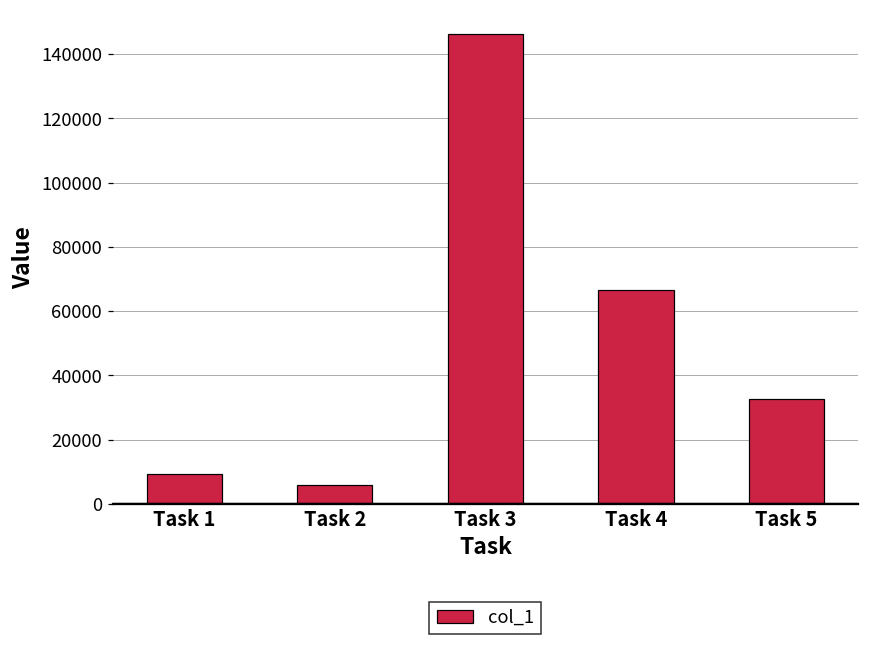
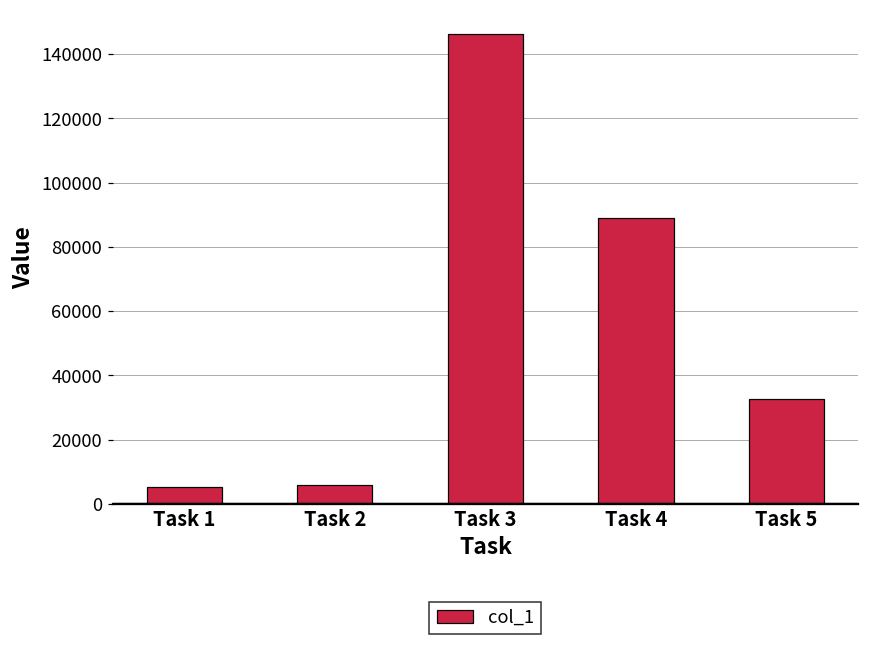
  {
-   "Task 1": 9000,
+   "Task 1": 5000,
    "Task 2": 6000,
    "Task 3": 146000,
-   "Task 4": 67000,
+   "Task 4": 89000,
    "Task 5": 33000
  }
